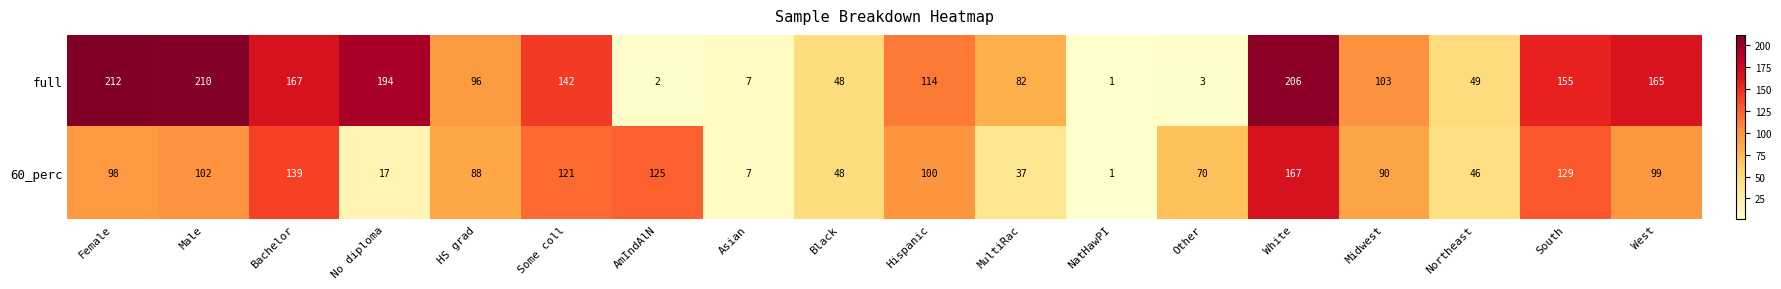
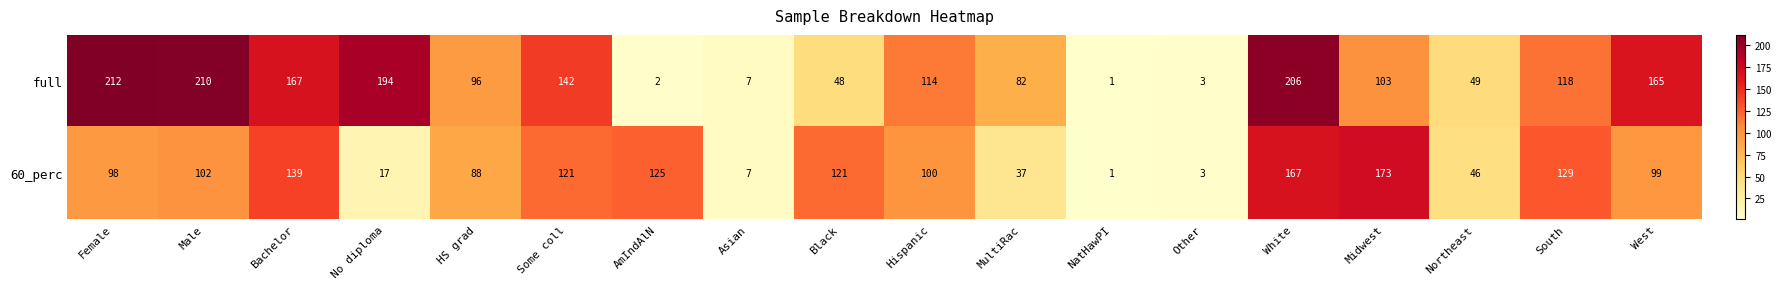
  {
    "full": {
      "Female": 212,
      "Male": 210,
      "Bachelor": 167,
      "No diploma": 194,
      "HS grad": 96,
      "Some coll": 142,
      "AmIndAlN": 2,
      "Asian": 7,
      "Black": 48,
      "Hispanic": 114,
      "MultiRac": 82,
      "NatHawPI": 1,
      "Other": 3,
      "White": 206,
      "Midwest": 103,
      "Northeast": 49,
-     "South": 155,
+     "South": 118,
      "West": 165
    },
    "60_perc": {
      "Female": 98,
      "Male": 102,
      "Bachelor": 139,
      "No diploma": 17,
      "HS grad": 88,
      "Some coll": 121,
      "AmIndAlN": 125,
      "Asian": 7,
-     "Black": 48,
+     "Black": 121,
      "Hispanic": 100,
      "MultiRac": 37,
      "NatHawPI": 1,
-     "Other": 70,
+     "Other": 3,
      "White": 167,
-     "Midwest": 90,
+     "Midwest": 173,
      "Northeast": 46,
      "South": 129,
      "West": 99
    }
  }
